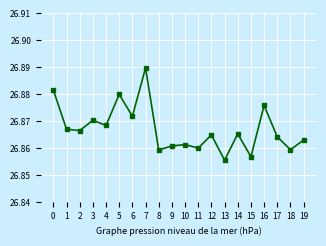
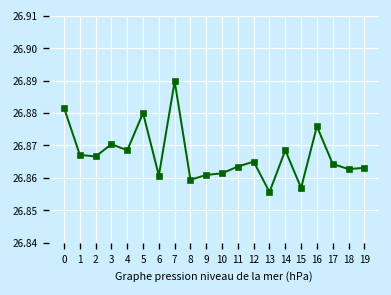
  {
    "0": 26.882,
    "1": 26.867,
    "2": 26.867,
    "3": 26.870,
    "4": 26.869,
    "5": 26.880,
-   "6": 26.872,
+   "6": 26.861,
    "7": 26.890,
    "8": 26.859,
    "9": 26.861,
    "10": 26.861,
-   "11": 26.860,
+   "11": 26.864,
    "12": 26.865,
    "13": 26.856,
-   "14": 26.865,
+   "14": 26.869,
    "15": 26.857,
    "16": 26.876,
    "17": 26.864,
-   "18": 26.860,
+   "18": 26.863,
    "19": 26.863
  }
